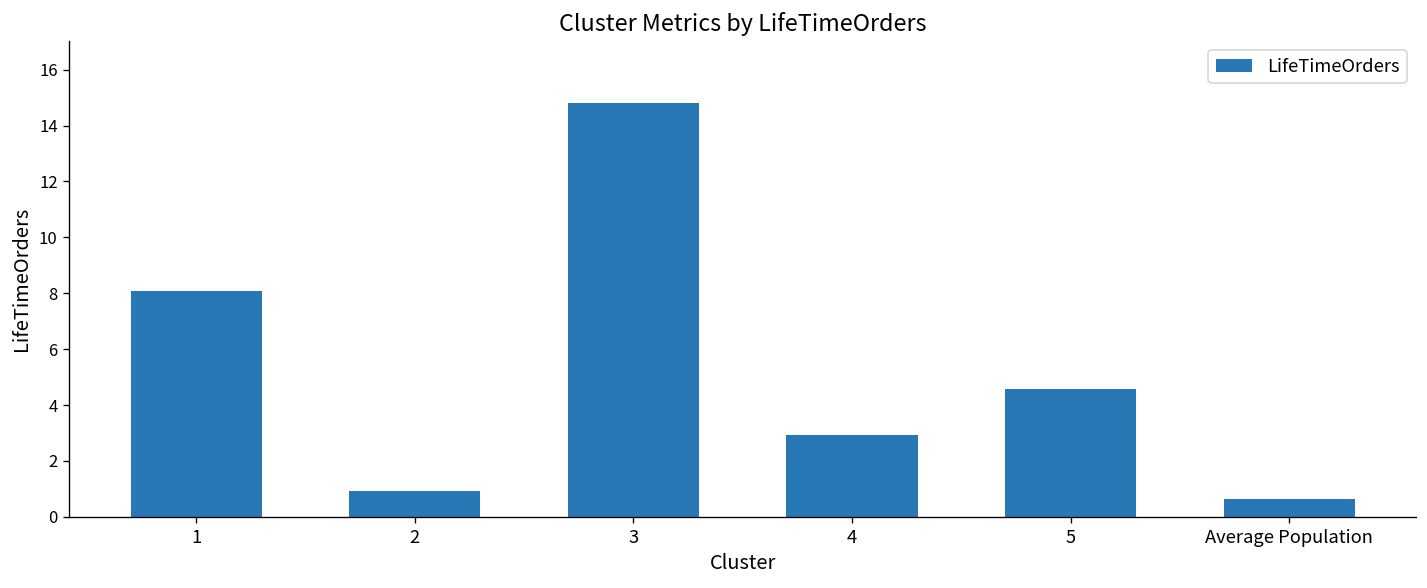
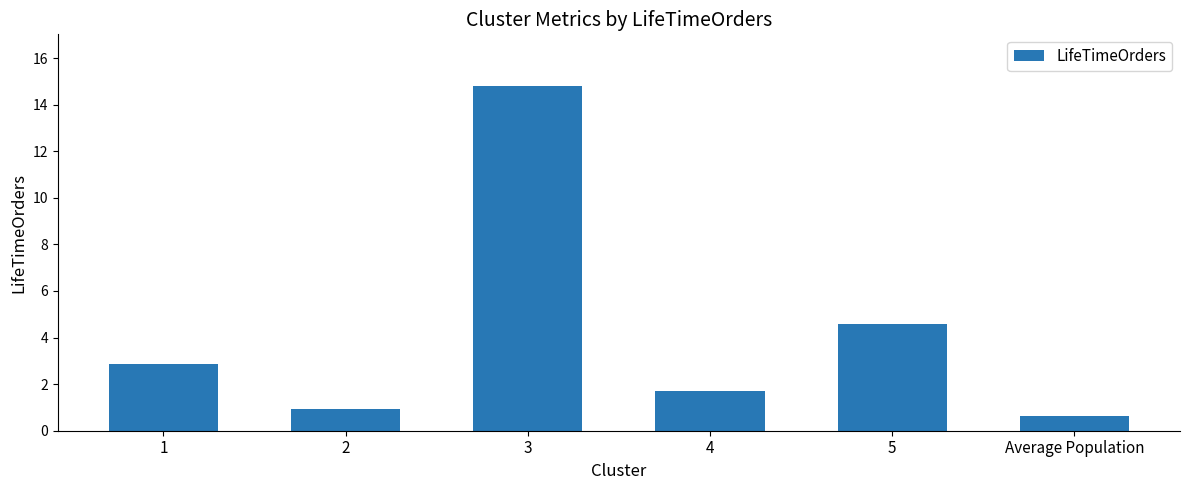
  {
-   "1": 8.1,
+   "1": 2.9,
    "2": 0.9,
    "3": 14.8,
-   "4": 2.9,
+   "4": 1.7,
    "5": 4.6,
    "Average Population": 0.6
  }
